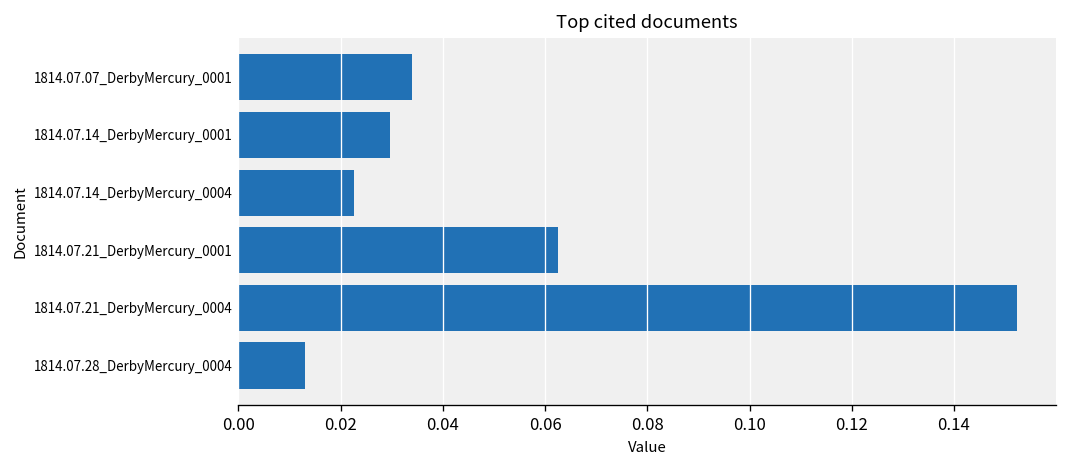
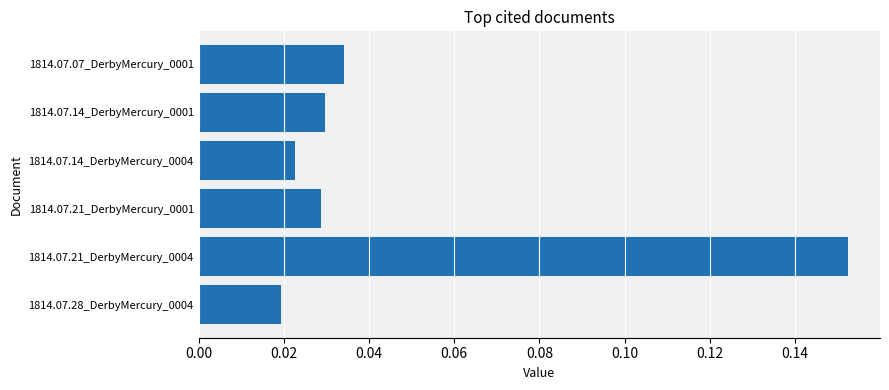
  {
    "1814.07.07_DerbyMercury_0001": 0.034,
    "1814.07.14_DerbyMercury_0001": 0.030,
    "1814.07.14_DerbyMercury_0004": 0.023,
-   "1814.07.21_DerbyMercury_0001": 0.063,
+   "1814.07.21_DerbyMercury_0001": 0.029,
    "1814.07.21_DerbyMercury_0004": 0.152,
-   "1814.07.28_DerbyMercury_0004": 0.013
+   "1814.07.28_DerbyMercury_0004": 0.019
  }
